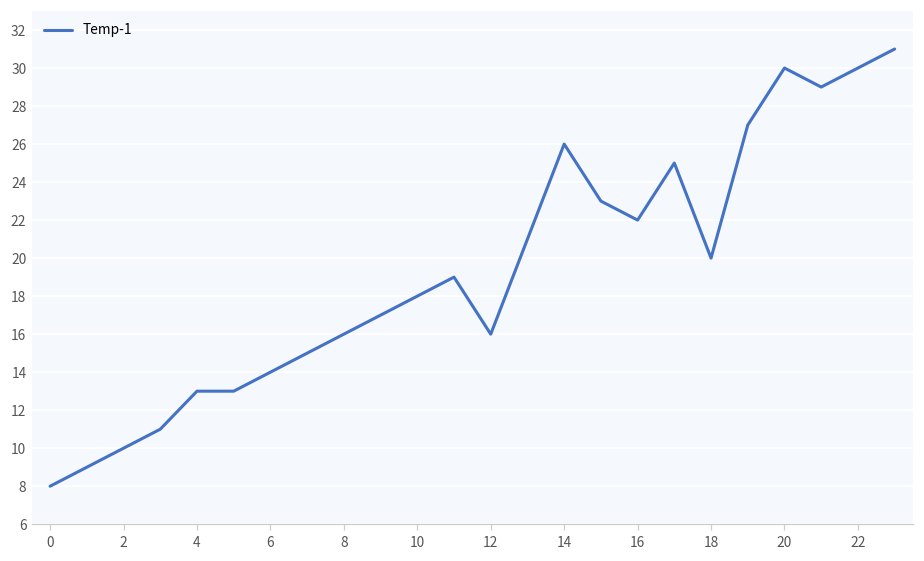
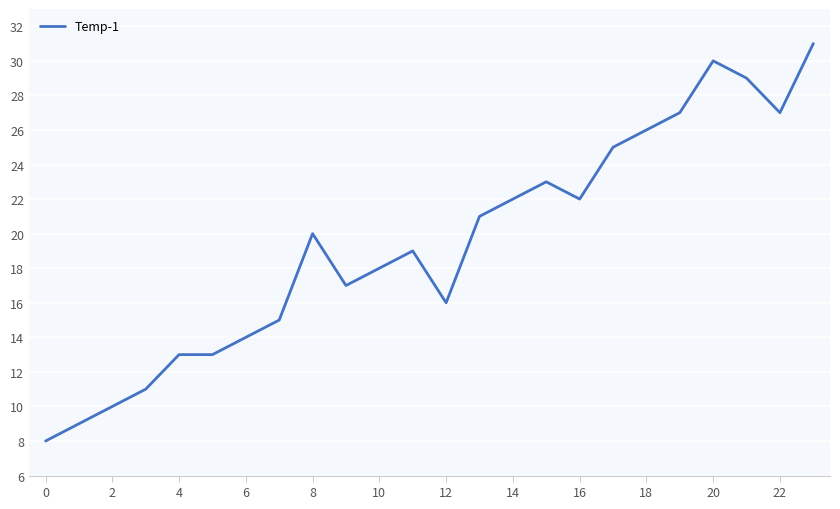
  {
    "0": 8,
    "2": 10,
    "4": 13,
    "6": 14,
-   "8": 16,
+   "8": 20,
    "10": 18,
    "12": 16,
-   "14": 26,
+   "14": 22,
    "16": 22,
-   "18": 20,
+   "18": 26,
    "20": 30,
-   "22": 30
+   "22": 27
  }
